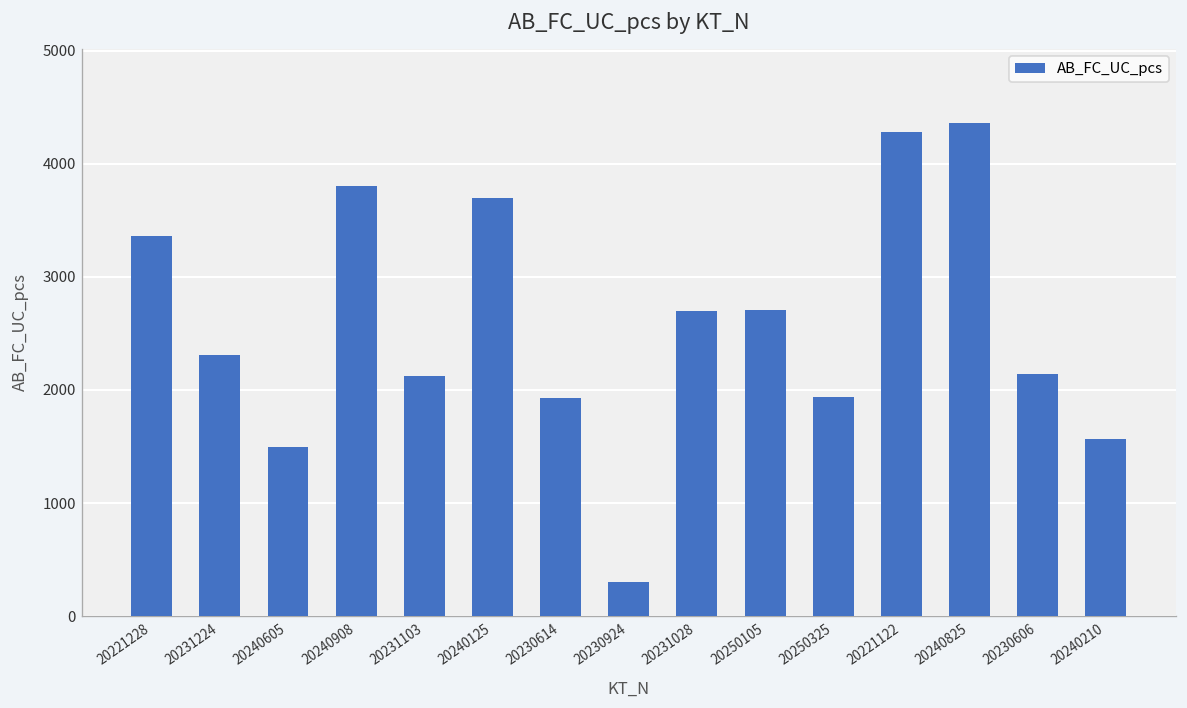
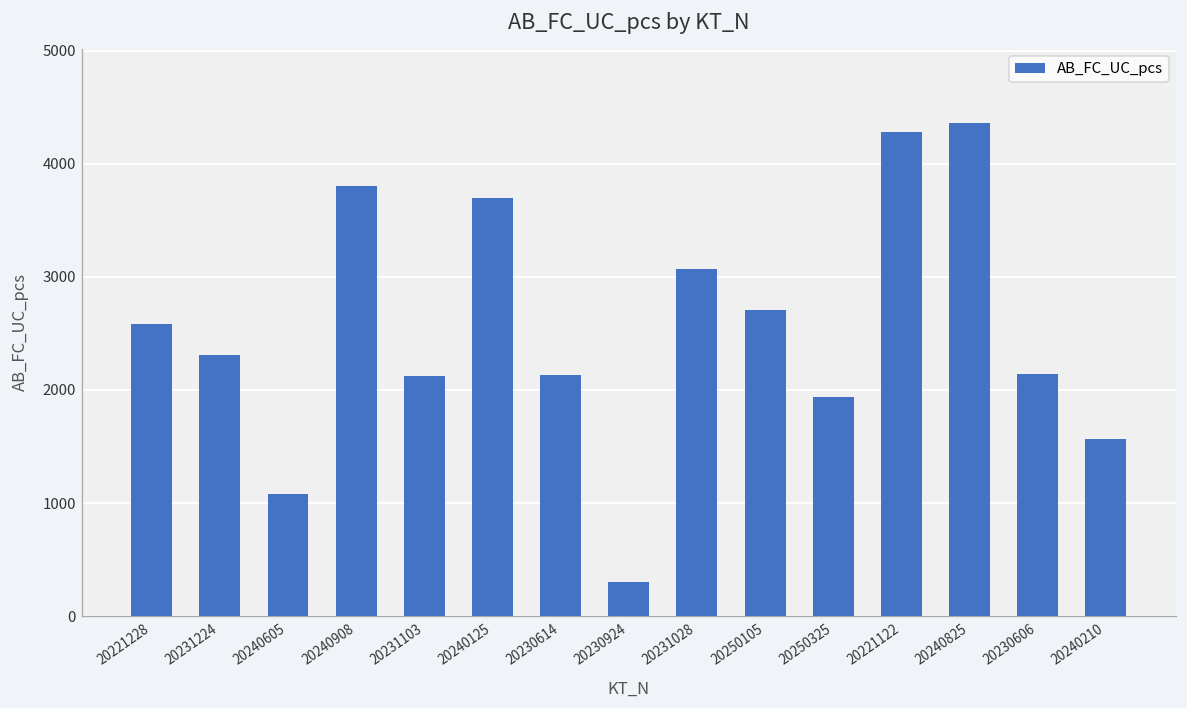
  {
-   "20221228": 3400,
+   "20221228": 2600,
    "20231224": 2300,
-   "20240605": 1500,
+   "20240605": 1100,
    "20240908": 3800,
    "20231103": 2100,
    "20240125": 3700,
-   "20230614": 1900,
+   "20230614": 2100,
    "20230924": 300,
-   "20231028": 2700,
+   "20231028": 3100,
    "20250105": 2700,
    "20250325": 1900,
    "20221122": 4300,
    "20240825": 4400,
    "20230606": 2100,
    "20240210": 1600
  }
